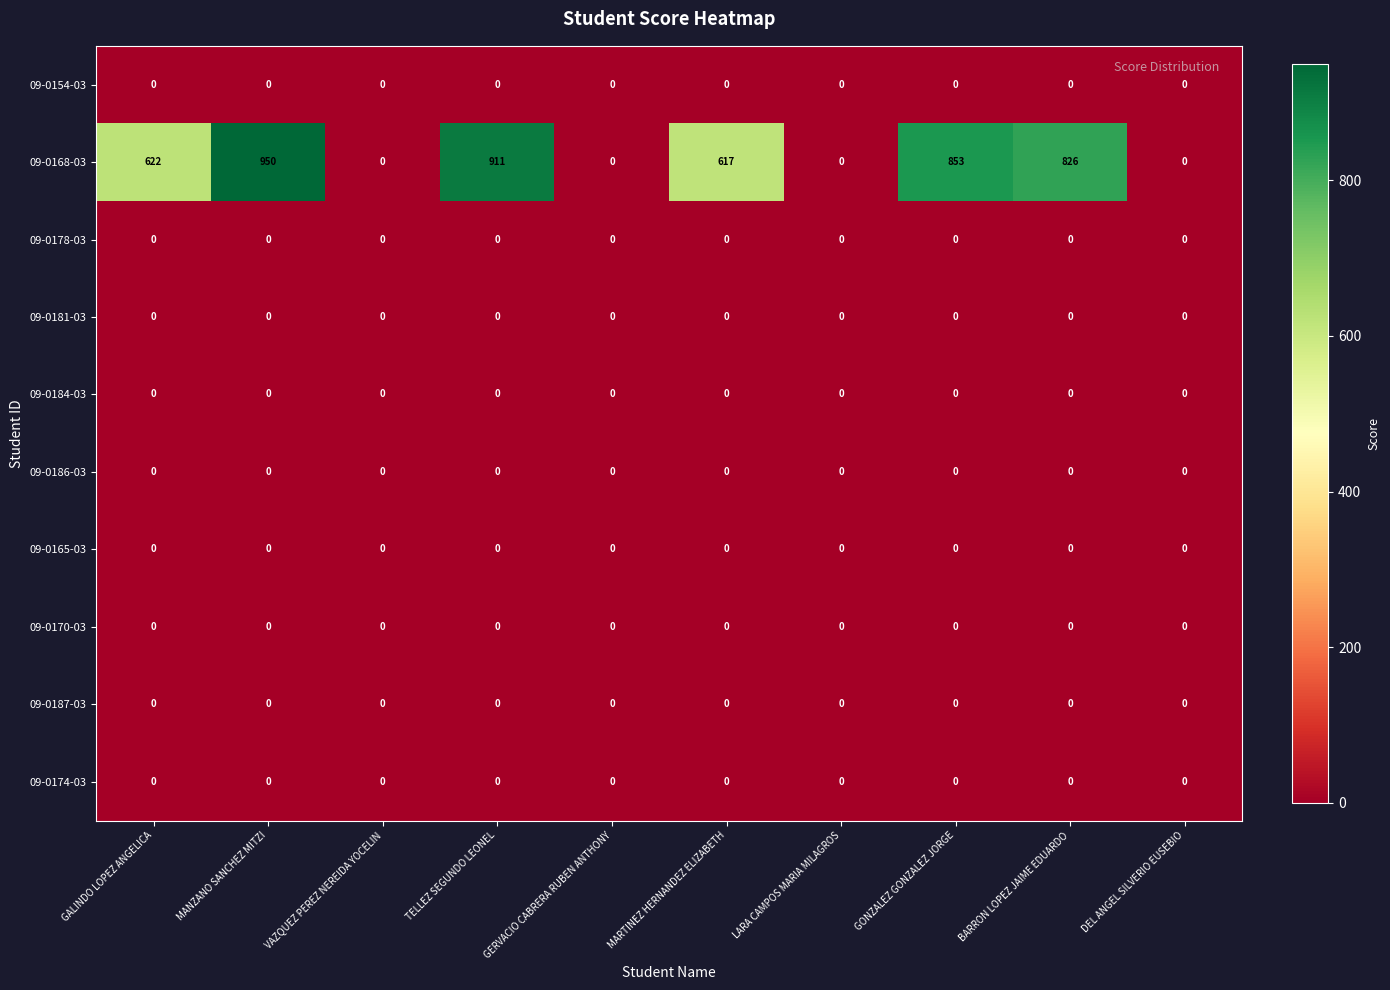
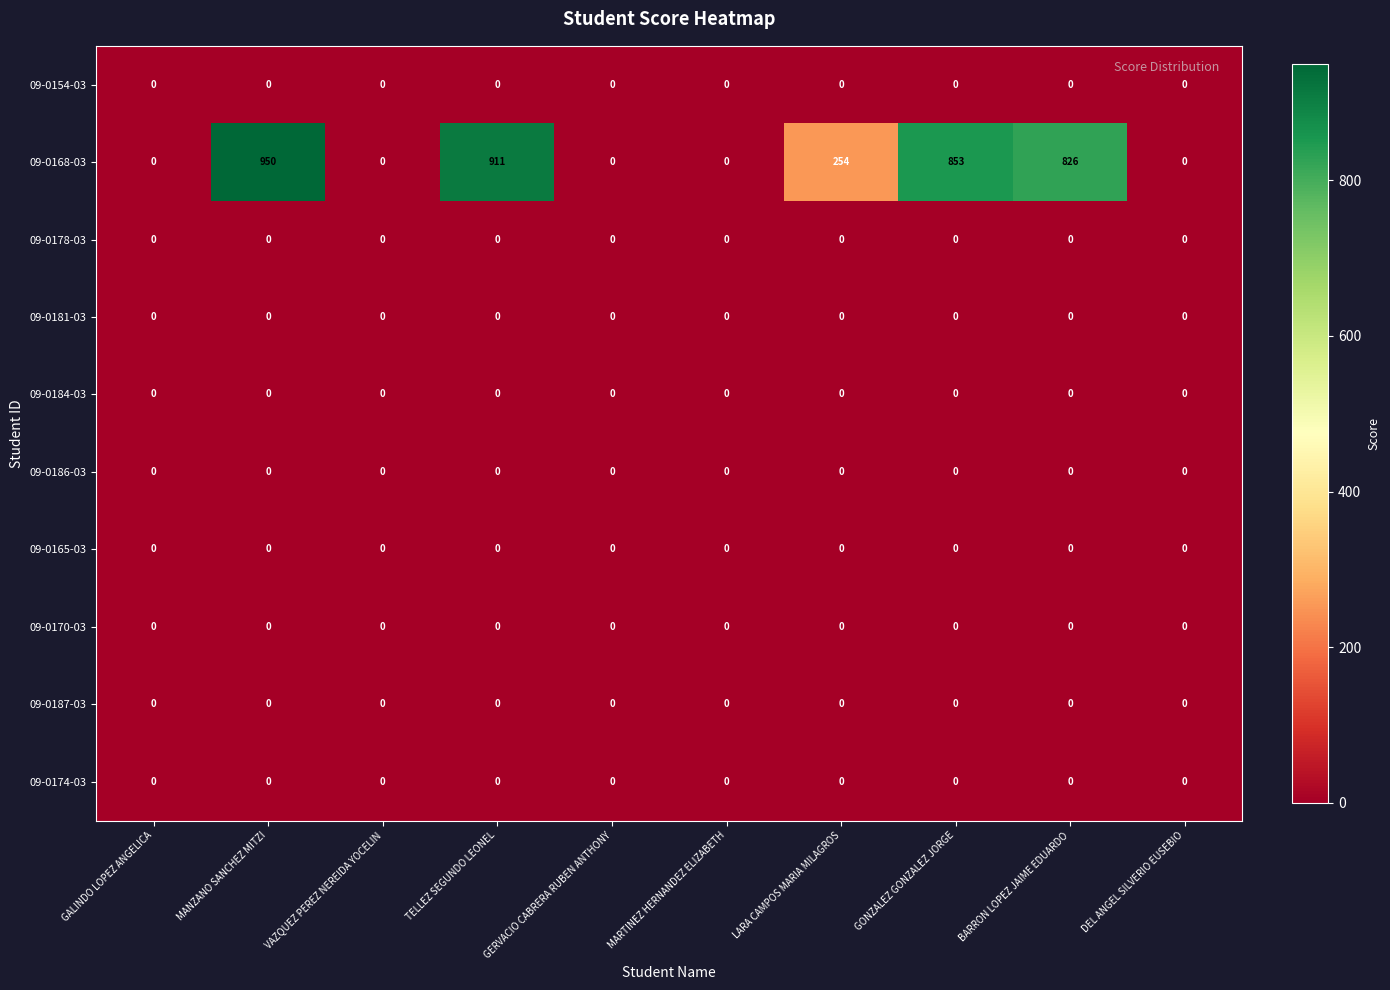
  {
    "09-0154-03": {
      "GALINDO LOPEZ ANGELICA": 0,
      "MANZANO SANCHEZ MITZI": 0,
      "VAZQUEZ PEREZ NEREIDA YOCELIN": 0,
      "TELLEZ SEGUNDO LEONEL": 0,
      "GERVACIO CABRERA RUBEN ANTHONY": 0,
      "MARTINEZ HERNANDEZ ELIZABETH": 0,
      "LARA CAMPOS MARIA MILAGROS": 0,
      "GONZALEZ GONZALEZ JORGE": 0,
      "BARRON LOPEZ JAIME EDUARDO": 0
    },
    "09-0168-03": {
-     "GALINDO LOPEZ ANGELICA": 622,
+     "GALINDO LOPEZ ANGELICA": 0,
      "MANZANO SANCHEZ MITZI": 950,
      "VAZQUEZ PEREZ NEREIDA YOCELIN": 0,
      "TELLEZ SEGUNDO LEONEL": 911,
      "GERVACIO CABRERA RUBEN ANTHONY": 0,
-     "MARTINEZ HERNANDEZ ELIZABETH": 617,
-     "LARA CAMPOS MARIA MILAGROS": 0,
+     "MARTINEZ HERNANDEZ ELIZABETH": 0,
+     "LARA CAMPOS MARIA MILAGROS": 254,
      "GONZALEZ GONZALEZ JORGE": 853,
      "BARRON LOPEZ JAIME EDUARDO": 826,
      "DEL ANGEL SILVERIO EUSEBIO": 0
    },
    "09-0178-03": {
      "GALINDO LOPEZ ANGELICA": 0,
      "MANZANO SANCHEZ MITZI": 0,
      "VAZQUEZ PEREZ NEREIDA YOCELIN": 0,
      "TELLEZ SEGUNDO LEONEL": 0,
      "GERVACIO CABRERA RUBEN ANTHONY": 0,
      "MARTINEZ HERNANDEZ ELIZABETH": 0,
      "LARA CAMPOS MARIA MILAGROS": 0,
      "GONZALEZ GONZALEZ JORGE": 0,
      "BARRON LOPEZ JAIME EDUARDO": 0,
      "DEL ANGEL SILVERIO EUSEBIO": 0
    },
    "09-0181-03": {
      "GALINDO LOPEZ ANGELICA": 0,
      "MANZANO SANCHEZ MITZI": 0,
      "VAZQUEZ PEREZ NEREIDA YOCELIN": 0,
      "TELLEZ SEGUNDO LEONEL": 0,
      "GERVACIO CABRERA RUBEN ANTHONY": 0,
      "MARTINEZ HERNANDEZ ELIZABETH": 0,
      "LARA CAMPOS MARIA MILAGROS": 0,
      "GONZALEZ GONZALEZ JORGE": 0,
      "BARRON LOPEZ JAIME EDUARDO": 0,
      "DEL ANGEL SILVERIO EUSEBIO": 0
    },
    "09-0184-03": {
      "GALINDO LOPEZ ANGELICA": 0,
      "MANZANO SANCHEZ MITZI": 0,
      "VAZQUEZ PEREZ NEREIDA YOCELIN": 0,
      "TELLEZ SEGUNDO LEONEL": 0,
      "GERVACIO CABRERA RUBEN ANTHONY": 0,
      "MARTINEZ HERNANDEZ ELIZABETH": 0,
      "LARA CAMPOS MARIA MILAGROS": 0,
      "GONZALEZ GONZALEZ JORGE": 0,
      "BARRON LOPEZ JAIME EDUARDO": 0,
      "DEL ANGEL SILVERIO EUSEBIO": 0
    },
    "09-0186-03": {
      "GALINDO LOPEZ ANGELICA": 0,
      "MANZANO SANCHEZ MITZI": 0,
      "VAZQUEZ PEREZ NEREIDA YOCELIN": 0,
      "TELLEZ SEGUNDO LEONEL": 0,
      "GERVACIO CABRERA RUBEN ANTHONY": 0,
      "MARTINEZ HERNANDEZ ELIZABETH": 0,
      "LARA CAMPOS MARIA MILAGROS": 0,
      "GONZALEZ GONZALEZ JORGE": 0,
      "BARRON LOPEZ JAIME EDUARDO": 0,
      "DEL ANGEL SILVERIO EUSEBIO": 0
    },
    "09-0165-03": {
      "GALINDO LOPEZ ANGELICA": 0,
      "MANZANO SANCHEZ MITZI": 0,
      "VAZQUEZ PEREZ NEREIDA YOCELIN": 0,
      "TELLEZ SEGUNDO LEONEL": 0,
      "GERVACIO CABRERA RUBEN ANTHONY": 0,
      "MARTINEZ HERNANDEZ ELIZABETH": 0,
      "LARA CAMPOS MARIA MILAGROS": 0,
      "GONZALEZ GONZALEZ JORGE": 0,
      "BARRON LOPEZ JAIME EDUARDO": 0,
      "DEL ANGEL SILVERIO EUSEBIO": 0
    },
    "09-0170-03": {
      "GALINDO LOPEZ ANGELICA": 0,
      "MANZANO SANCHEZ MITZI": 0,
      "VAZQUEZ PEREZ NEREIDA YOCELIN": 0,
      "TELLEZ SEGUNDO LEONEL": 0,
      "GERVACIO CABRERA RUBEN ANTHONY": 0,
      "MARTINEZ HERNANDEZ ELIZABETH": 0,
      "LARA CAMPOS MARIA MILAGROS": 0,
      "GONZALEZ GONZALEZ JORGE": 0,
      "BARRON LOPEZ JAIME EDUARDO": 0,
      "DEL ANGEL SILVERIO EUSEBIO": 0
    },
    "09-0187-03": {
      "GALINDO LOPEZ ANGELICA": 0,
      "MANZANO SANCHEZ MITZI": 0,
      "VAZQUEZ PEREZ NEREIDA YOCELIN": 0,
      "TELLEZ SEGUNDO LEONEL": 0,
      "GERVACIO CABRERA RUBEN ANTHONY": 0,
      "MARTINEZ HERNANDEZ ELIZABETH": 0,
      "LARA CAMPOS MARIA MILAGROS": 0,
      "GONZALEZ GONZALEZ JORGE": 0,
      "BARRON LOPEZ JAIME EDUARDO": 0,
      "DEL ANGEL SILVERIO EUSEBIO": 0
    },
    "09-0174-03": {
      "GALINDO LOPEZ ANGELICA": 0,
      "MANZANO SANCHEZ MITZI": 0,
      "VAZQUEZ PEREZ NEREIDA YOCELIN": 0,
      "TELLEZ SEGUNDO LEONEL": 0,
      "GERVACIO CABRERA RUBEN ANTHONY": 0,
      "MARTINEZ HERNANDEZ ELIZABETH": 0,
      "LARA CAMPOS MARIA MILAGROS": 0,
      "GONZALEZ GONZALEZ JORGE": 0,
      "BARRON LOPEZ JAIME EDUARDO": 0,
      "DEL ANGEL SILVERIO EUSEBIO": 0
    }
  }
